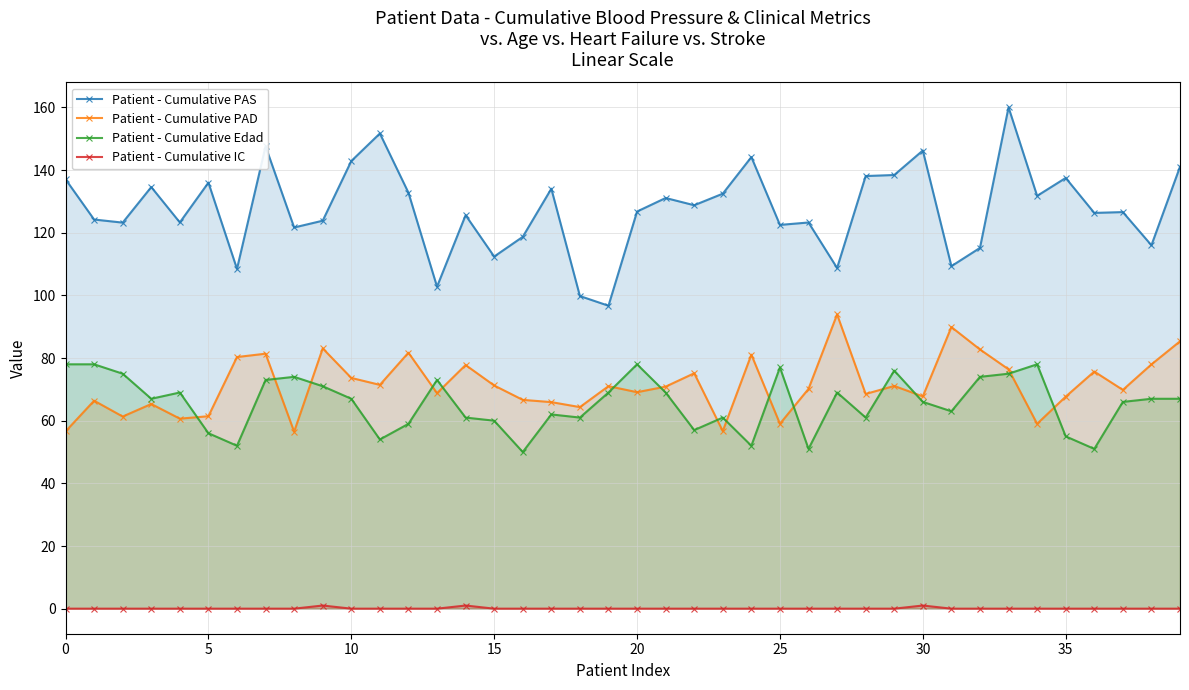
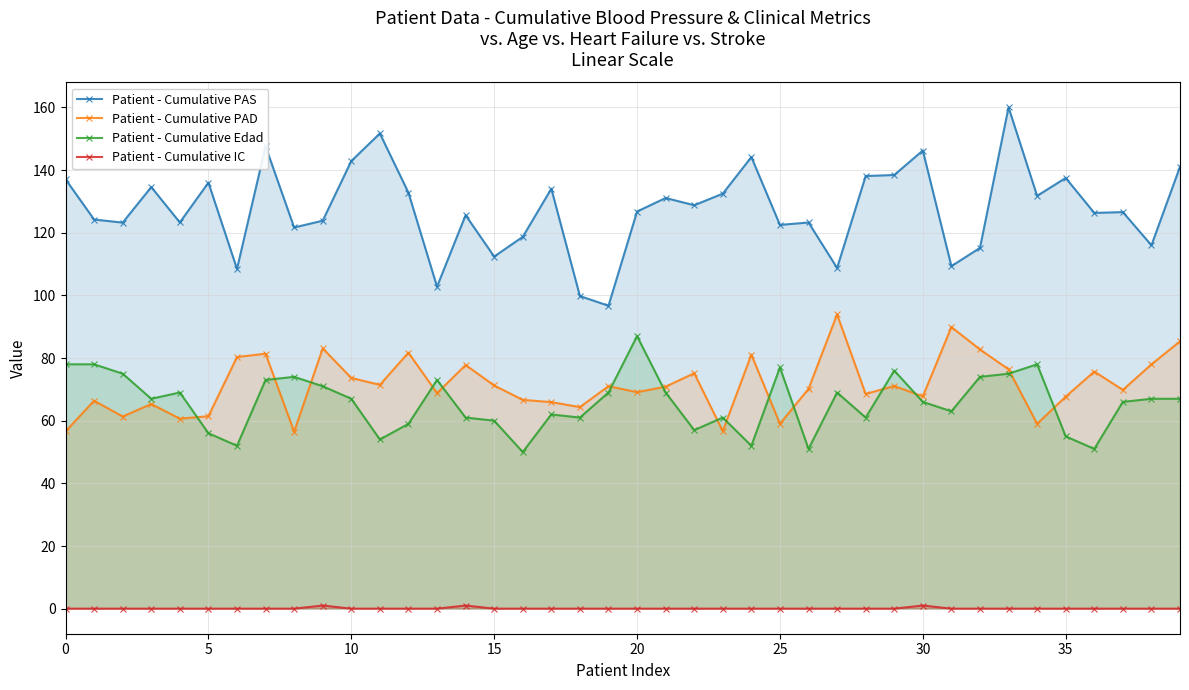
  {
    "Patient - Cumulative PAS": {
      "0": 137,
      "5": 136,
      "10": 143,
      "15": 112,
      "20": 127,
      "25": 123,
      "30": 146,
      "35": 137
    },
    "Patient - Cumulative PAD": {
      "0": 57,
      "5": 61,
      "10": 74,
      "15": 71,
      "20": 69,
      "25": 59,
      "30": 68,
      "35": 68
    },
    "Patient - Cumulative Edad": {
      "0": 78,
      "5": 56,
      "10": 67,
      "15": 60,
-     "20": 78,
+     "20": 87,
      "25": 77,
      "30": 66,
      "35": 55
    },
    "Patient - Cumulative IC": {
      "0": 0,
      "5": 0,
      "10": 0,
      "15": 0,
      "20": 0,
      "25": 0,
      "30": 1,
      "35": 0
    }
  }
